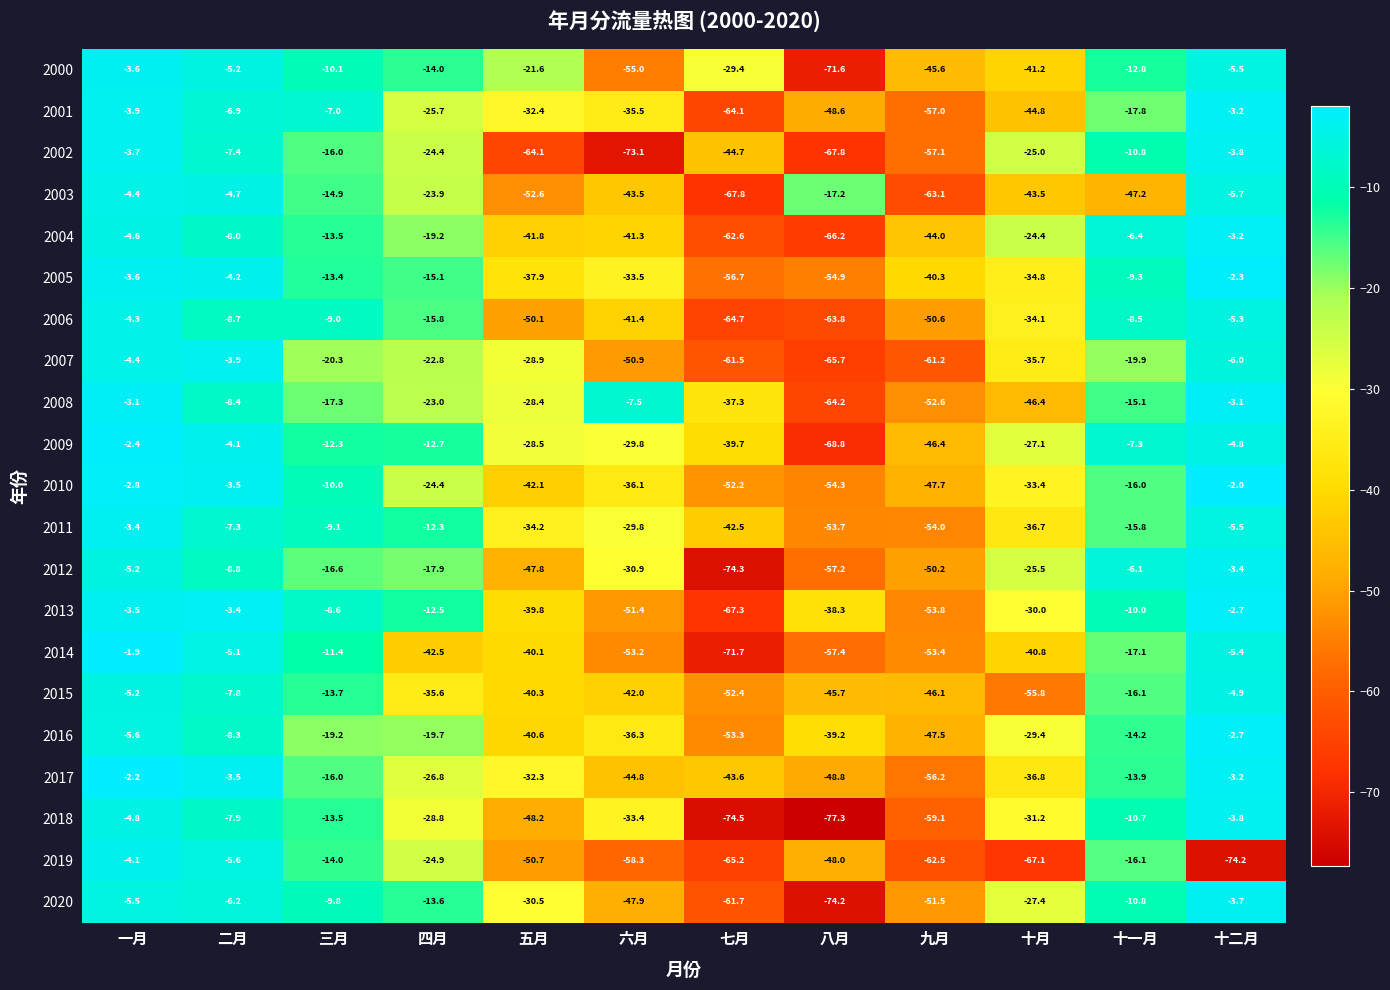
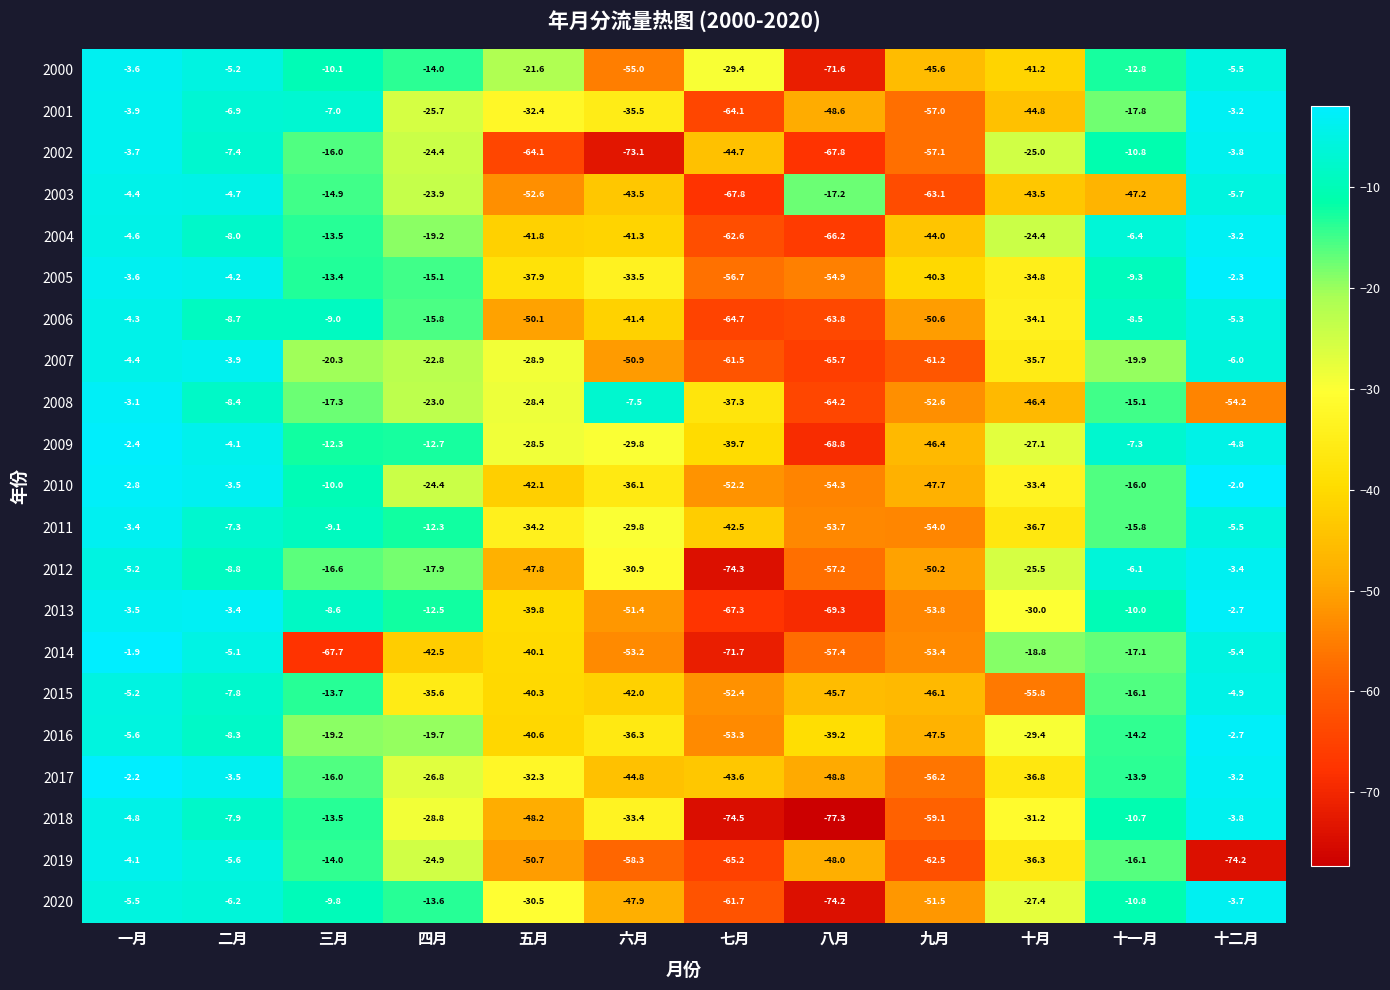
  {
    "2008": {
      "一月": -3.1,
      "二月": -8.4,
      "三月": -17.3,
      "四月": -23.0,
      "五月": -28.4,
      "六月": -7.5,
      "七月": -37.3,
      "八月": -64.2,
      "九月": -52.6,
      "十月": -46.4,
      "十一月": -15.1,
-     "十二月": -3.1
+     "十二月": -54.2
    },
    "2013": {
      "一月": -3.5,
      "二月": -3.4,
      "三月": -8.6,
      "四月": -12.5,
      "五月": -39.8,
      "六月": -51.4,
      "七月": -67.3,
-     "八月": -38.3,
+     "八月": -69.3,
      "九月": -53.8,
      "十月": -30.0,
      "十一月": -10.0,
      "十二月": -2.7
    },
    "2014": {
      "一月": -1.9,
      "二月": -5.1,
-     "三月": -11.4,
+     "三月": -67.7,
      "四月": -42.5,
      "五月": -40.1,
      "六月": -53.2,
      "七月": -71.7,
      "八月": -57.4,
      "九月": -53.4,
-     "十月": -40.8,
+     "十月": -18.8,
      "十一月": -17.1,
      "十二月": -5.4
    },
    "2019": {
      "一月": -4.1,
      "二月": -5.6,
      "三月": -14.0,
      "四月": -24.9,
      "五月": -50.7,
      "六月": -58.3,
      "七月": -65.2,
      "八月": -48.0,
      "九月": -62.5,
-     "十月": -67.1,
+     "十月": -36.3,
      "十一月": -16.1,
      "十二月": -74.2
    }
  }
